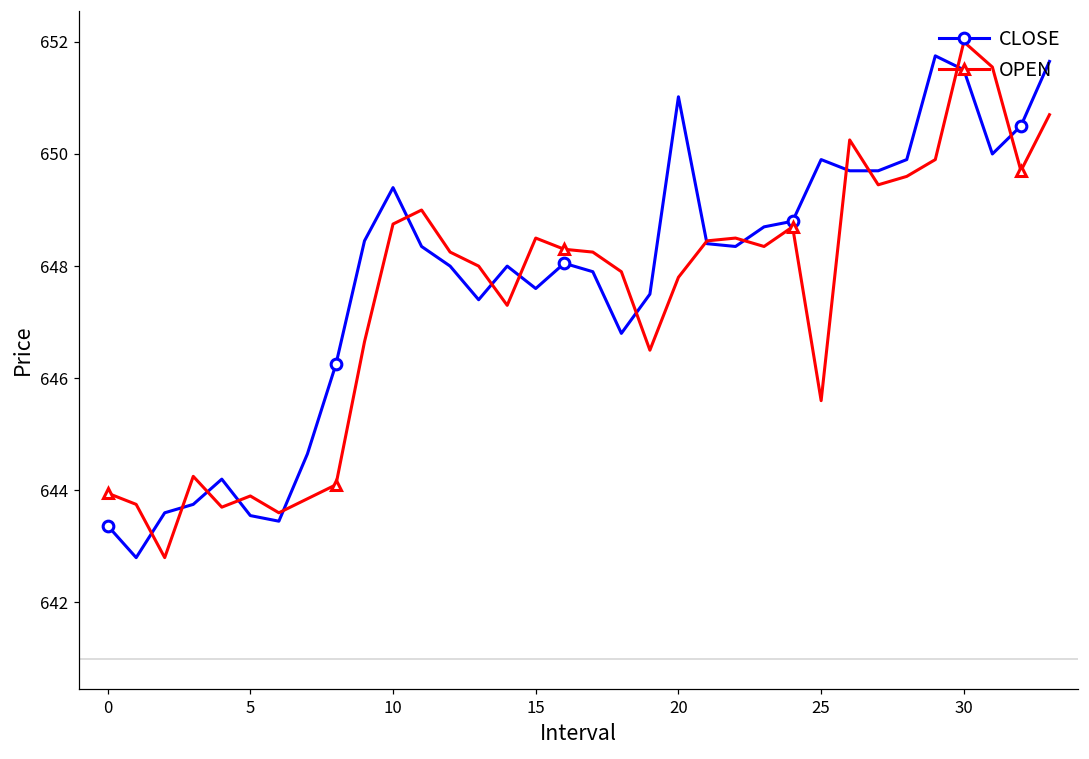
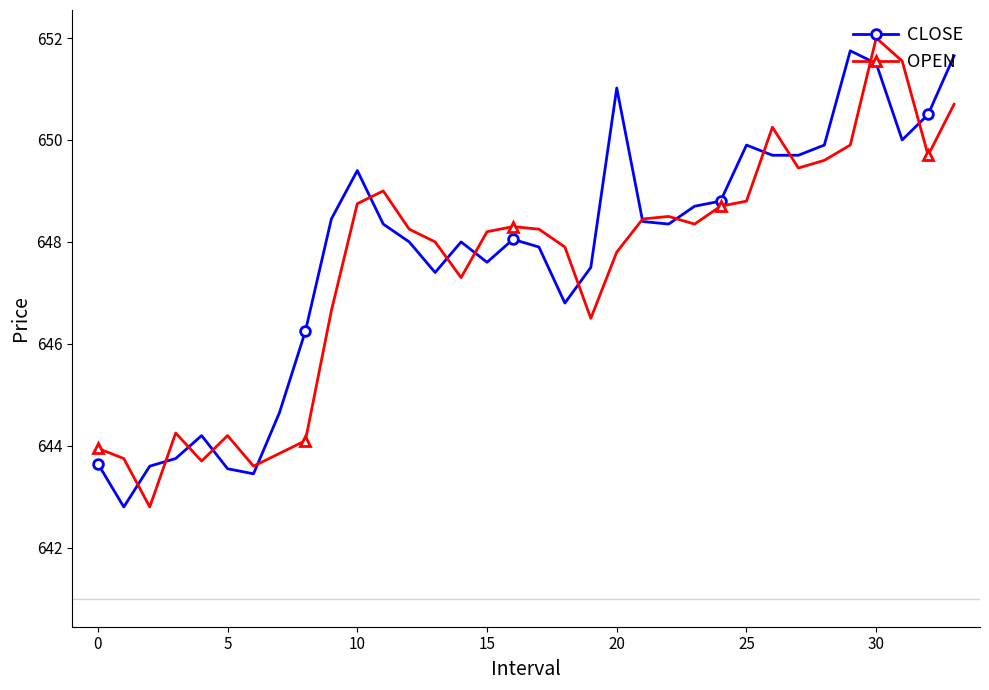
  {
    "CLOSE": {
-     "0": 643.4,
+     "0": 643.7,
      "5": 643.6,
      "10": 649.4,
      "15": 647.6,
      "20": 651.0,
      "25": 649.9,
      "30": 651.5
    },
    "OPEN": {
      "0": 644.0,
-     "5": 643.9,
+     "5": 644.2,
      "10": 648.8,
-     "15": 648.5,
+     "15": 648.2,
      "20": 647.8,
-     "25": 645.6,
+     "25": 648.8,
      "30": 652.0
    }
  }
